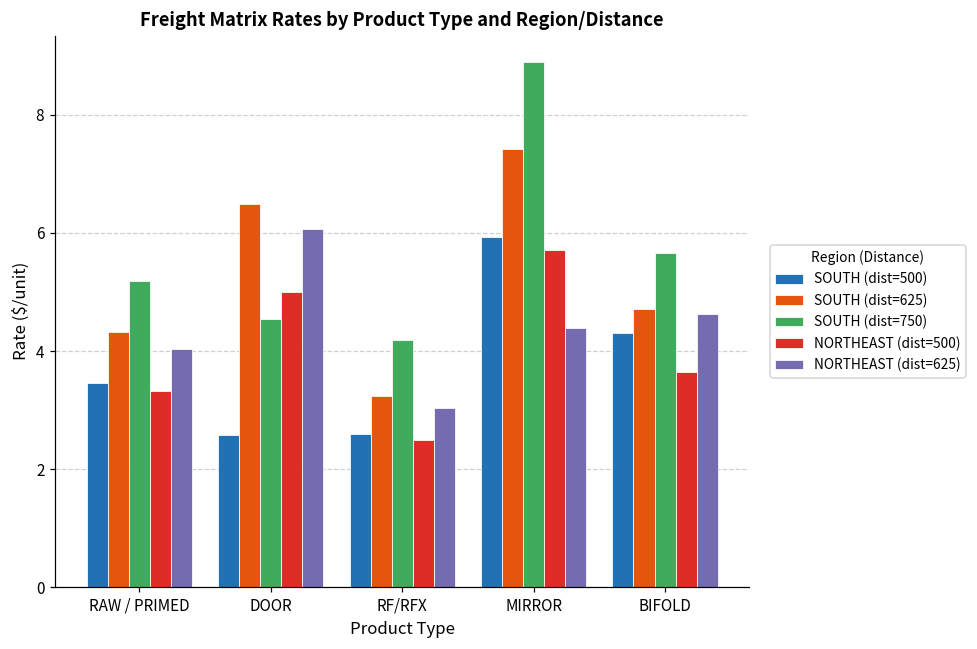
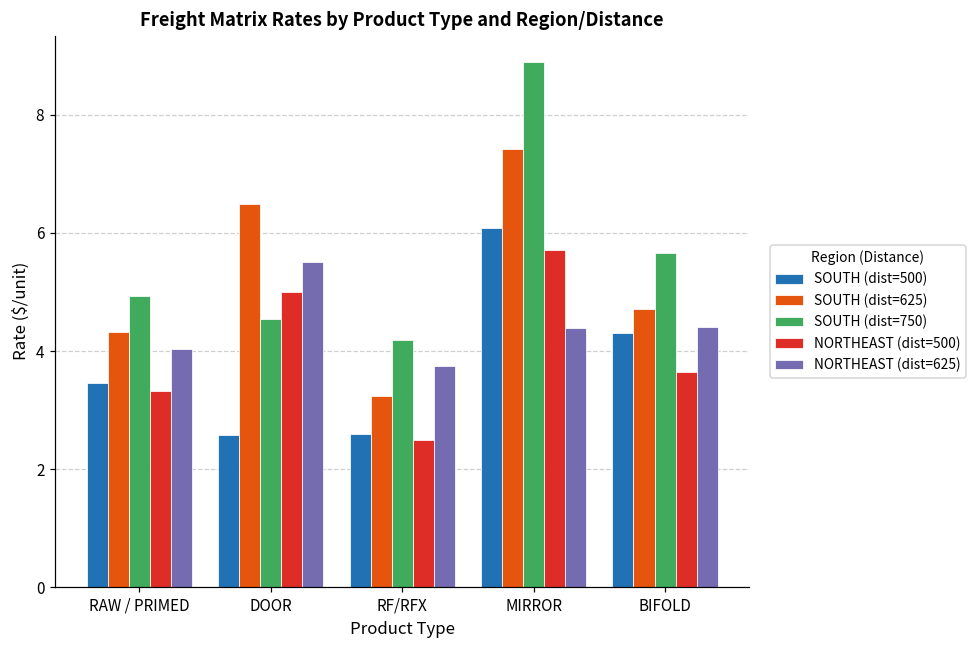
  {
    "SOUTH (dist=500)": {
      "RAW / PRIMED": 3.5,
      "DOOR": 2.6,
      "RF/RFX": 2.6,
-     "MIRROR": 5.9,
+     "MIRROR": 6.1,
      "BIFOLD": 4.3
    },
    "SOUTH (dist=750)": {
-     "RAW / PRIMED": 5.2,
+     "RAW / PRIMED": 4.9,
      "DOOR": 4.6,
      "RF/RFX": 4.2,
      "MIRROR": 8.9,
      "BIFOLD": 5.7
    },
    "NORTHEAST (dist=625)": {
      "RAW / PRIMED": 4.0,
-     "DOOR": 6.1,
-     "RF/RFX": 3.0,
+     "DOOR": 5.5,
+     "RF/RFX": 3.7,
      "MIRROR": 4.4,
-     "BIFOLD": 4.6
+     "BIFOLD": 4.4
    }
  }
